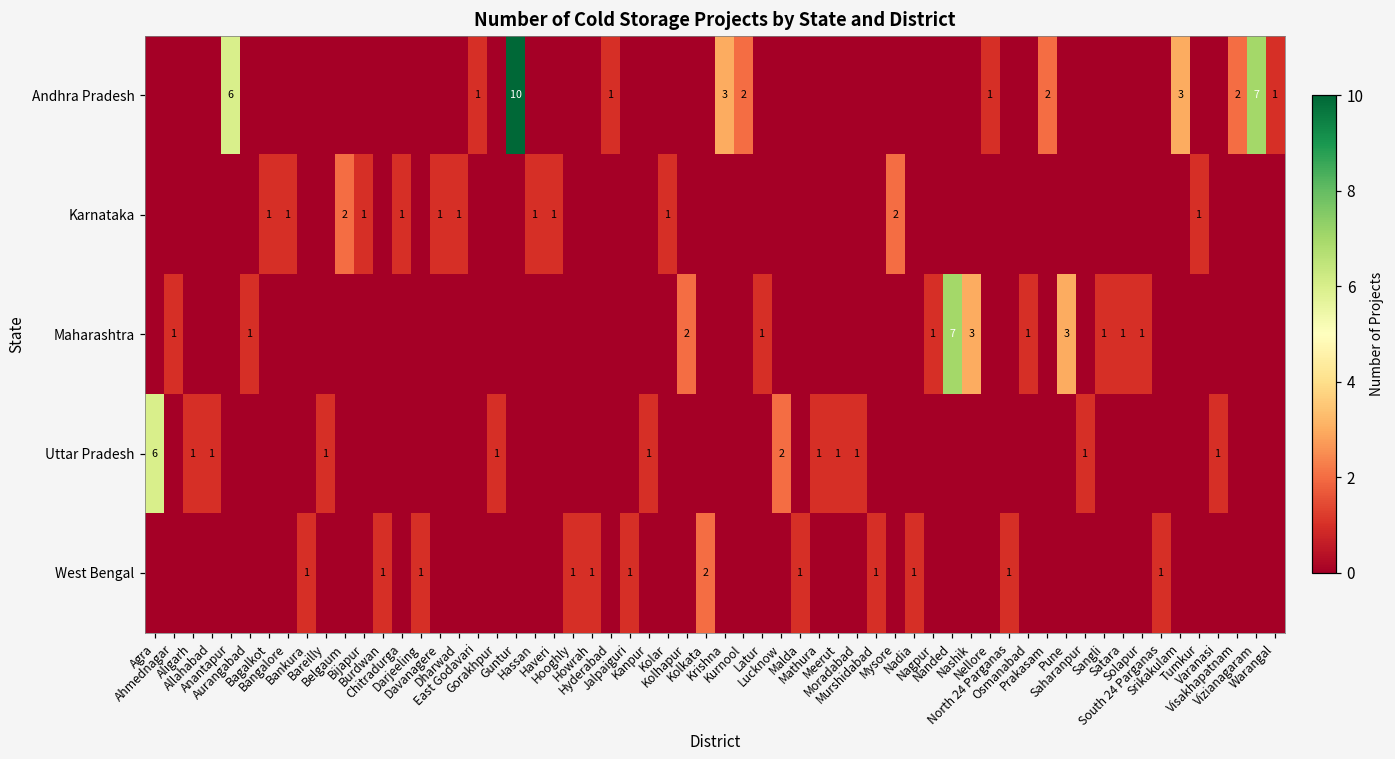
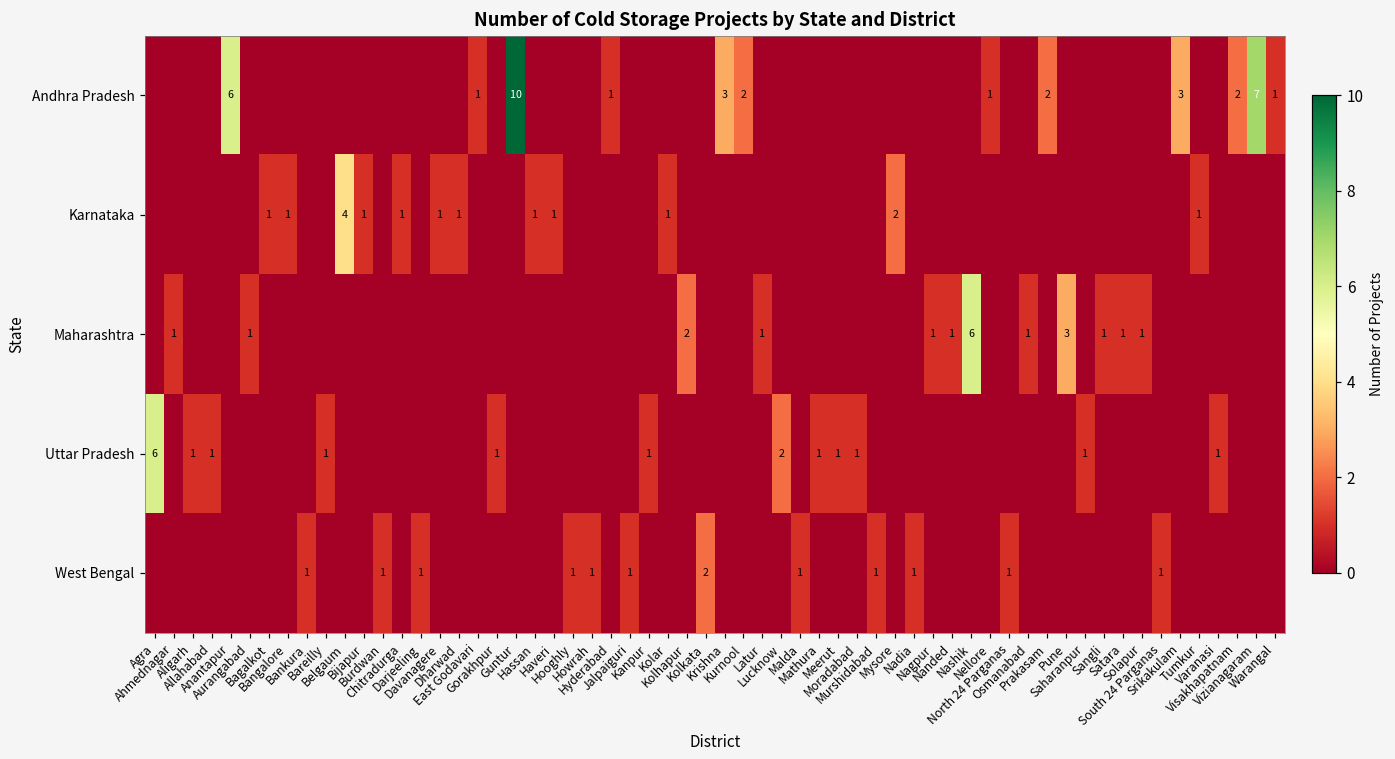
  {
    "Andhra Pradesh": {
      "Anantapur": 6,
      "East Godavari": 1,
      "Guntur": 10,
      "Hyderabad": 1,
      "Krishna": 3,
      "Kurnool": 2,
      "Nellore": 1,
      "Prakasam": 2,
      "Srikakulam": 3,
      "Visakhapatnam": 2,
      "Vizianagaram": 7,
      "Warangal": 1
    },
    "Karnataka": {
      "Bagalkot": 1,
      "Bangalore": 1,
-     "Belgaum": 2,
+     "Belgaum": 4,
      "Bijapur": 1,
      "Chitradurga": 1,
      "Davanagere": 1,
      "Dharwad": 1,
      "Hassan": 1,
      "Haveri": 1,
      "Kolar": 1,
      "Mysore": 2,
      "Tumkur": 1
    },
    "Maharashtra": {
      "Ahmednagar": 1,
      "Aurangabad": 1,
      "Kolhapur": 2,
      "Latur": 1,
      "Nagpur": 1,
-     "Nanded": 7,
-     "Nashik": 3,
+     "Nanded": 1,
+     "Nashik": 6,
      "Osmanabad": 1,
      "Pune": 3,
      "Sangli": 1,
      "Satara": 1,
      "Solapur": 1
    },
    "Uttar Pradesh": {
      "Agra": 6,
      "Aligarh": 1,
      "Allahabad": 1,
      "Bareilly": 1,
      "Gorakhpur": 1,
      "Kanpur": 1,
      "Lucknow": 2,
      "Mathura": 1,
      "Meerut": 1,
      "Moradabad": 1,
      "Saharanpur": 1,
      "Varanasi": 1
    },
    "West Bengal": {
      "Bankura": 1,
      "Burdwan": 1,
      "Darjeeling": 1,
      "Hooghly": 1,
      "Howrah": 1,
      "Jalpaiguri": 1,
      "Kolkata": 2,
      "Malda": 1,
      "Murshidabad": 1,
      "Nadia": 1,
      "North 24 Parganas": 1,
      "South 24 Parganas": 1
    }
  }
